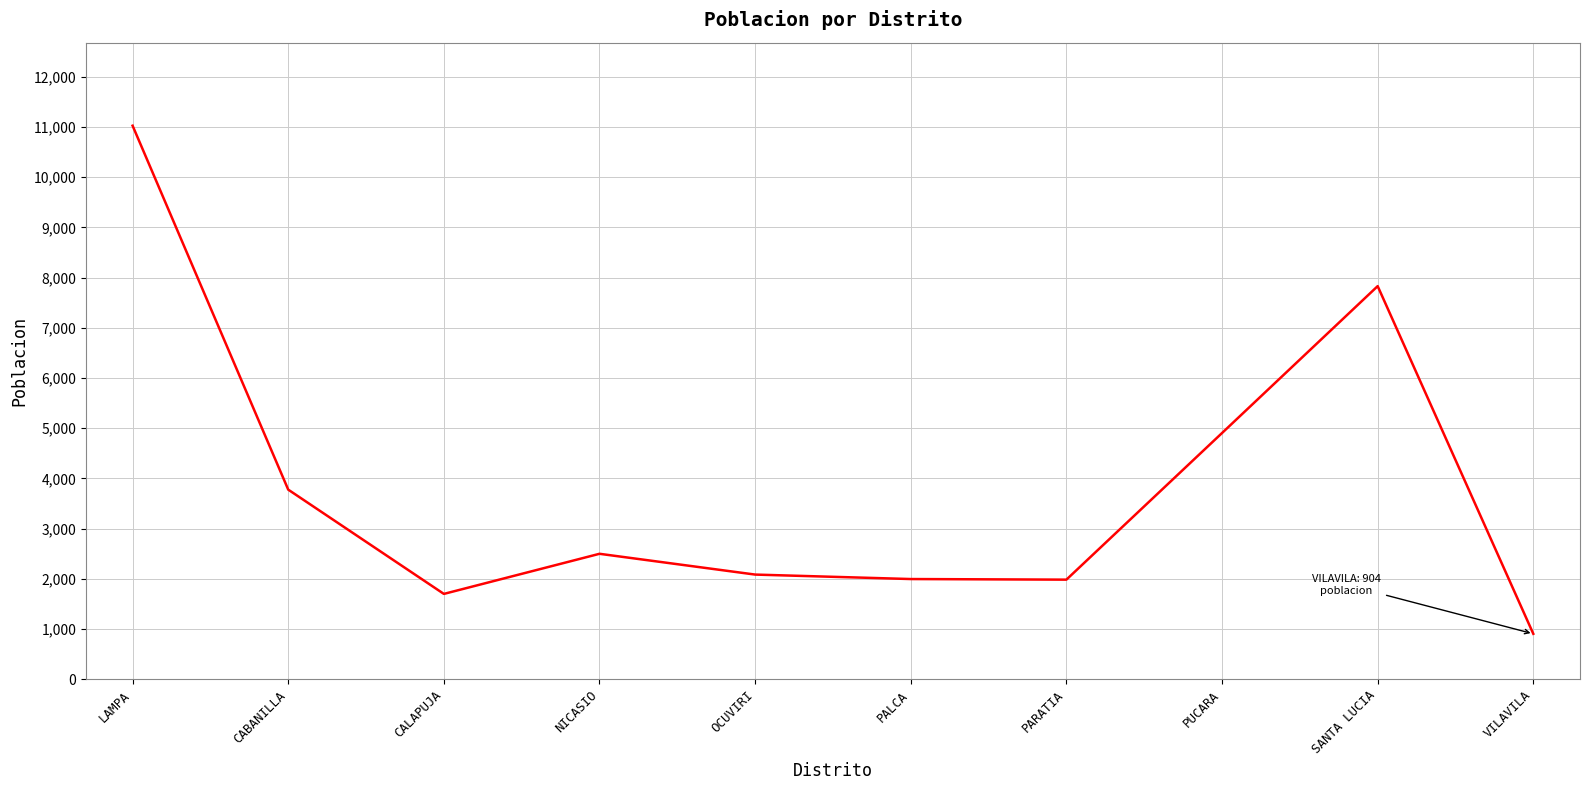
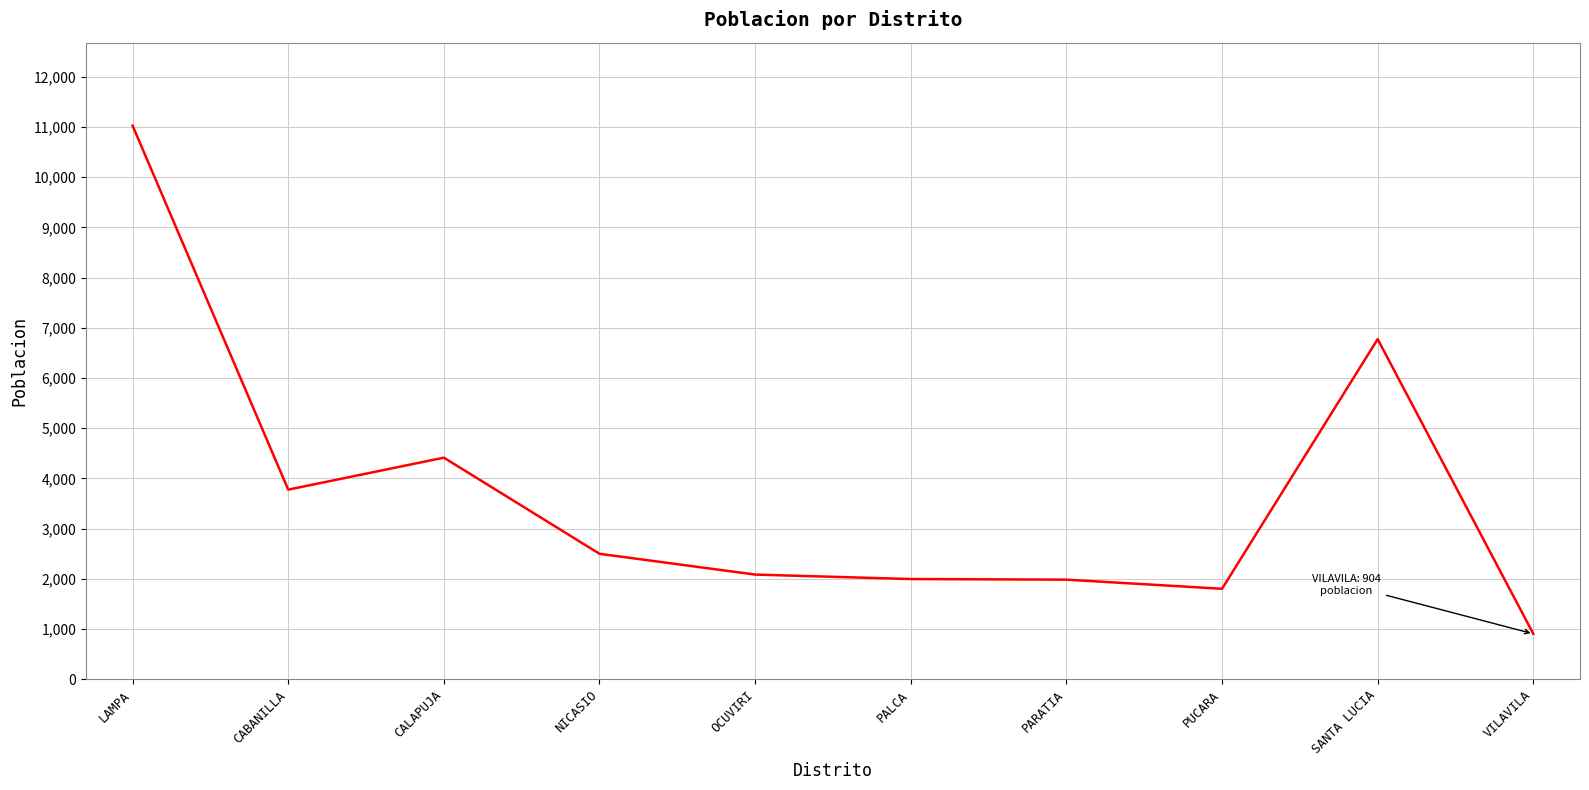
  {
    "LAMPA": "11,000",
    "CABANILLA": "3,800",
-   "CALAPUJA": "1,700",
+   "CALAPUJA": "4,400",
    "NICASIO": "2,500",
    "OCUVIRI": "2,100",
    "PALCA": "2,000",
    "PARATIA": "2,000",
-   "PUCARA": "4,900",
-   "SANTA LUCIA": "7,800"
+   "PUCARA": "1,800",
+   "SANTA LUCIA": "6,800"
  }
